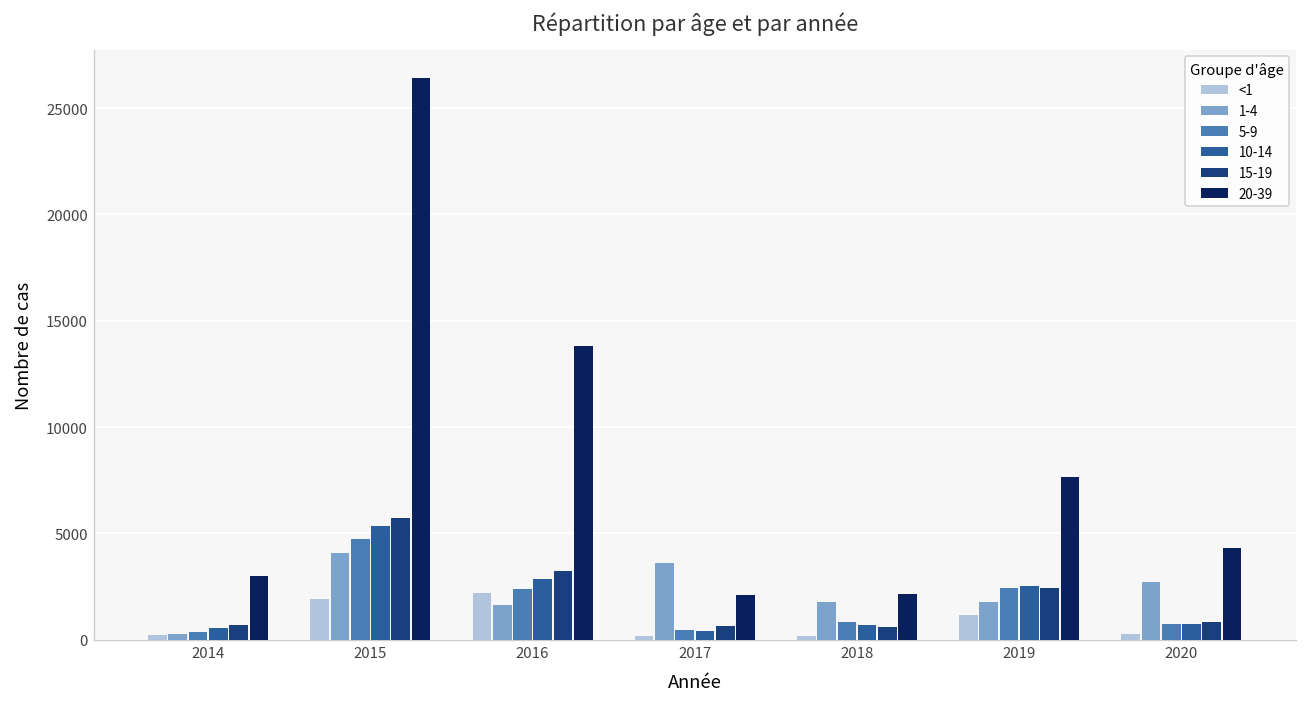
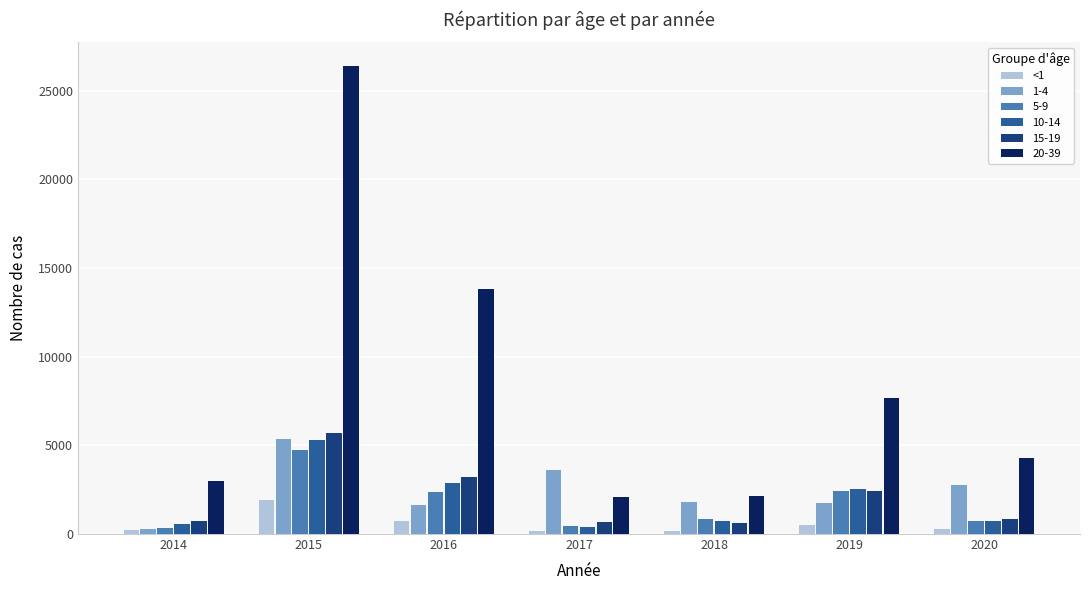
  {
    "<1": {
      "2014": 200,
      "2015": 1900,
-     "2016": 2200,
+     "2016": 700,
      "2017": 200,
      "2018": 200,
-     "2019": 1200,
+     "2019": 500,
      "2020": 300
    },
    "1-4": {
      "2014": 300,
-     "2015": 4100,
+     "2015": 5400,
      "2016": 1700,
      "2017": 3600,
      "2018": 1800,
      "2019": 1800,
      "2020": 2700
    }
  }
